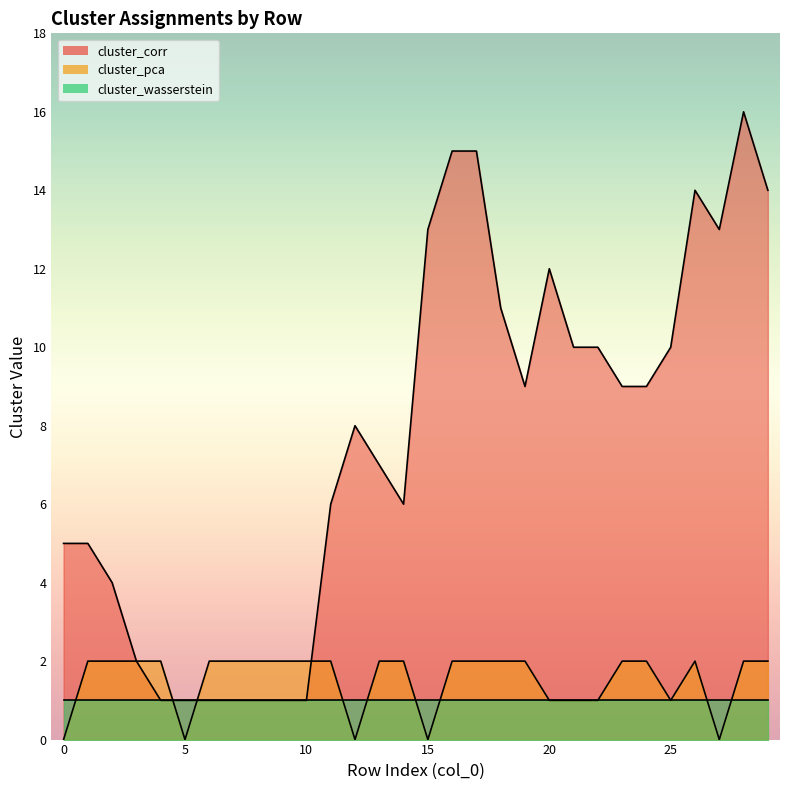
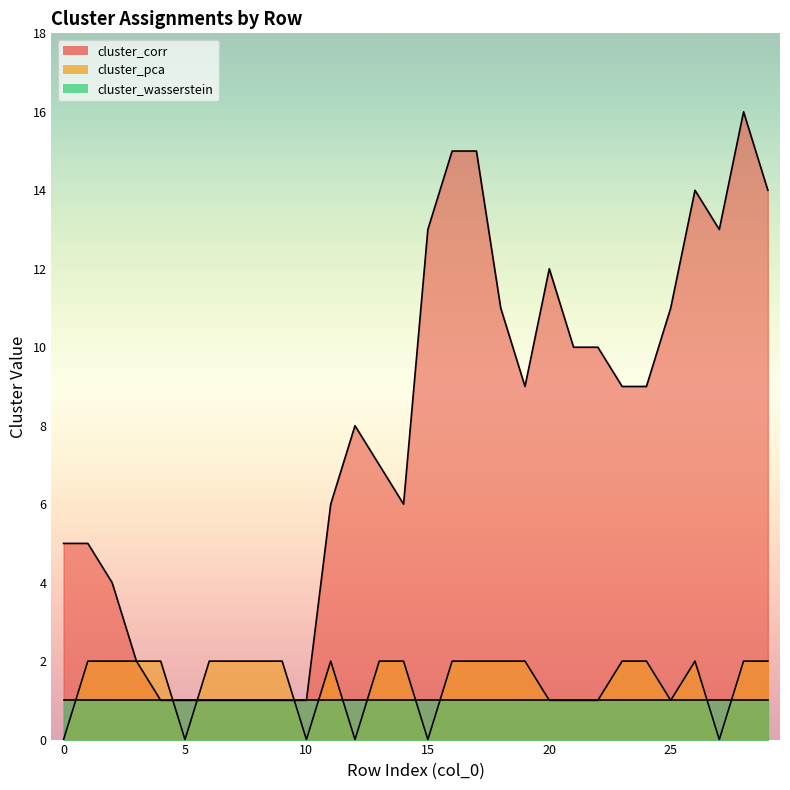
  {
    "cluster_corr": {
      "0": 5,
      "15": 13,
      "20": 12,
-     "25": 10
+     "25": 11
    },
    "cluster_pca": {
      "0": 0,
      "5": 0,
-     "10": 2,
+     "10": 0,
      "15": 0
    },
    "cluster_wasserstein": {
      "0": 1,
      "15": 1
    }
  }
